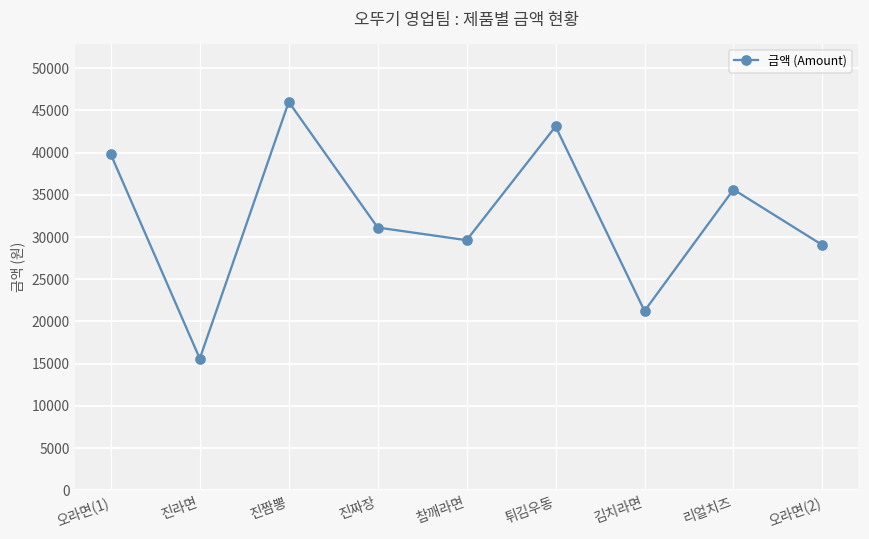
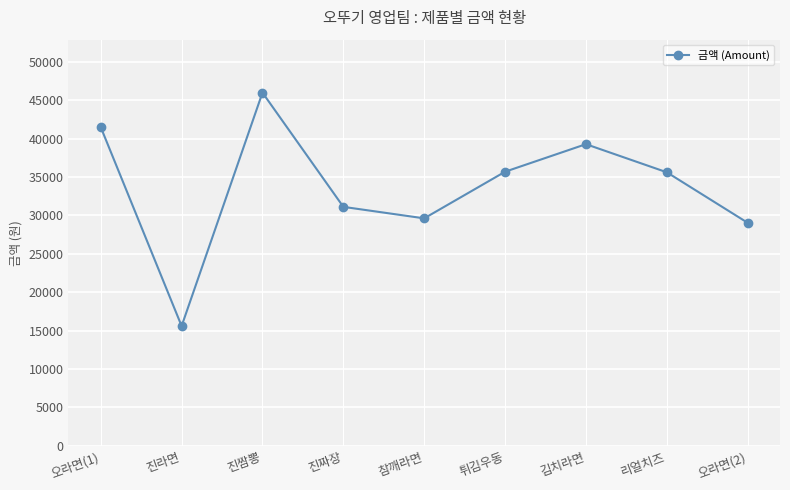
  {
-   "오라면(1)": 40000,
+   "오라면(1)": 42000,
    "진라면": 16000,
    "진짬뽕": 46000,
    "진짜장": 31000,
    "참깨라면": 30000,
-   "튀김우동": 43000,
-   "김치라면": 21000,
+   "튀김우동": 36000,
+   "김치라면": 39000,
    "리얼치즈": 36000,
    "오라면(2)": 29000
  }
